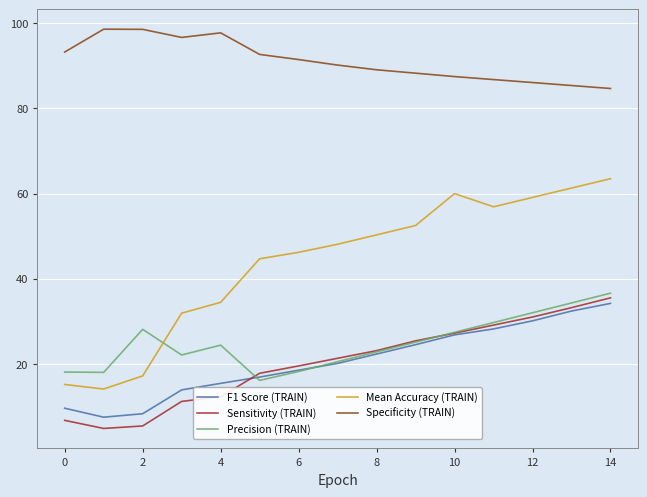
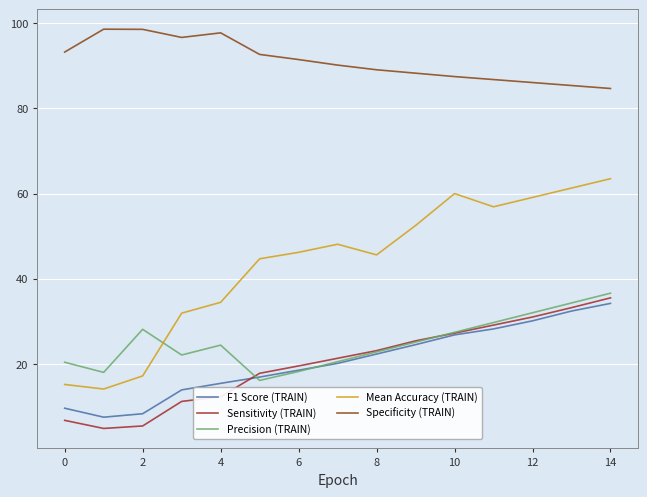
  {
    "F1 Score (TRAIN)": {
      "0": 10,
      "2": 8,
      "4": 15,
      "12": 30,
      "14": 34
    },
    "Precision (TRAIN)": {
-     "0": 18,
+     "0": 20,
      "2": 28,
      "4": 24,
      "12": 32,
      "14": 37
    },
    "Mean Accuracy (TRAIN)": {
      "0": 15,
      "2": 17,
      "4": 34,
      "6": 46,
-     "8": 50,
+     "8": 46,
      "10": 60,
      "12": 59,
      "14": 64
    }
  }
